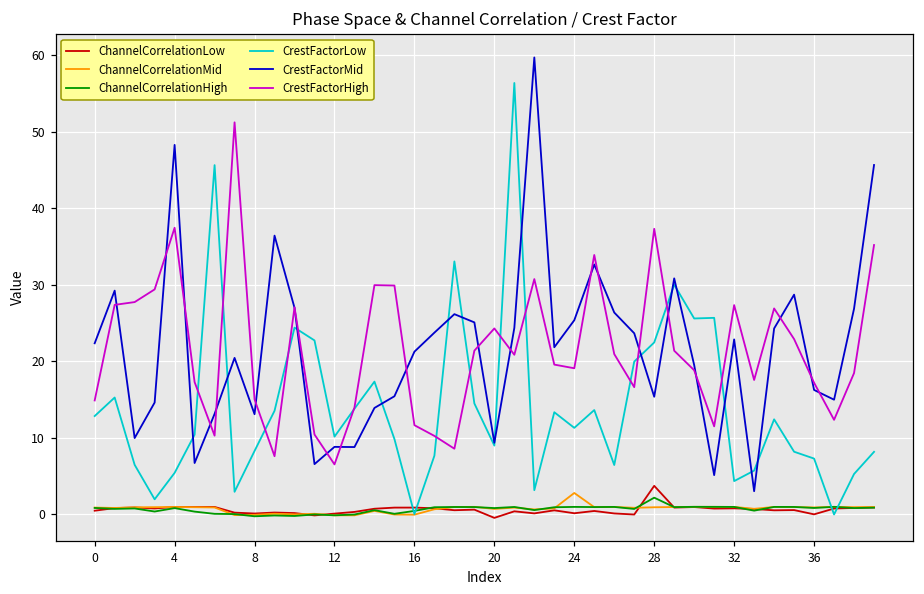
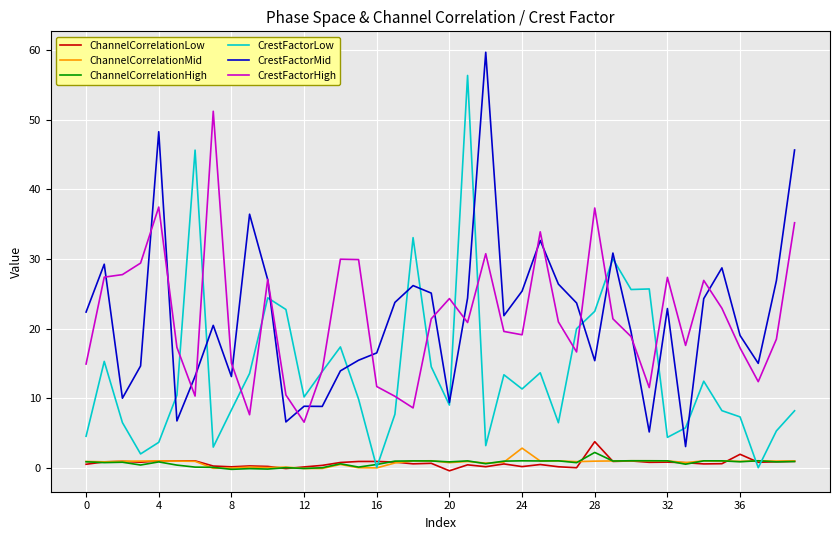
  {
    "ChannelCorrelationLow": {
      "16": 1,
      "20": 0,
      "24": 0,
      "28": 4,
-     "36": 0
+     "36": 2
    },
    "ChannelCorrelationMid": {
      "24": 3,
      "28": 1
    },
    "ChannelCorrelationHigh": {
      "16": 0,
      "24": 1,
      "28": 2
    },
    "CrestFactorLow": {
-     "0": 13,
-     "4": 5,
+     "0": 5,
+     "4": 4,
      "8": 8,
      "12": 10,
      "20": 9,
      "24": 11,
      "28": 22,
      "32": 4,
      "36": 7
    },
    "CrestFactorMid": {
      "0": 22,
      "4": 48,
      "8": 13,
      "12": 9,
-     "16": 21,
+     "16": 17,
      "20": 9,
      "24": 25,
      "28": 15,
      "32": 23,
-     "36": 16
+     "36": 19
    },
    "CrestFactorHigh": {
      "0": 15,
      "4": 37,
      "8": 15,
      "12": 7,
      "16": 12,
      "20": 24,
      "24": 19,
      "28": 37,
      "32": 27,
      "36": 17
    }
  }
